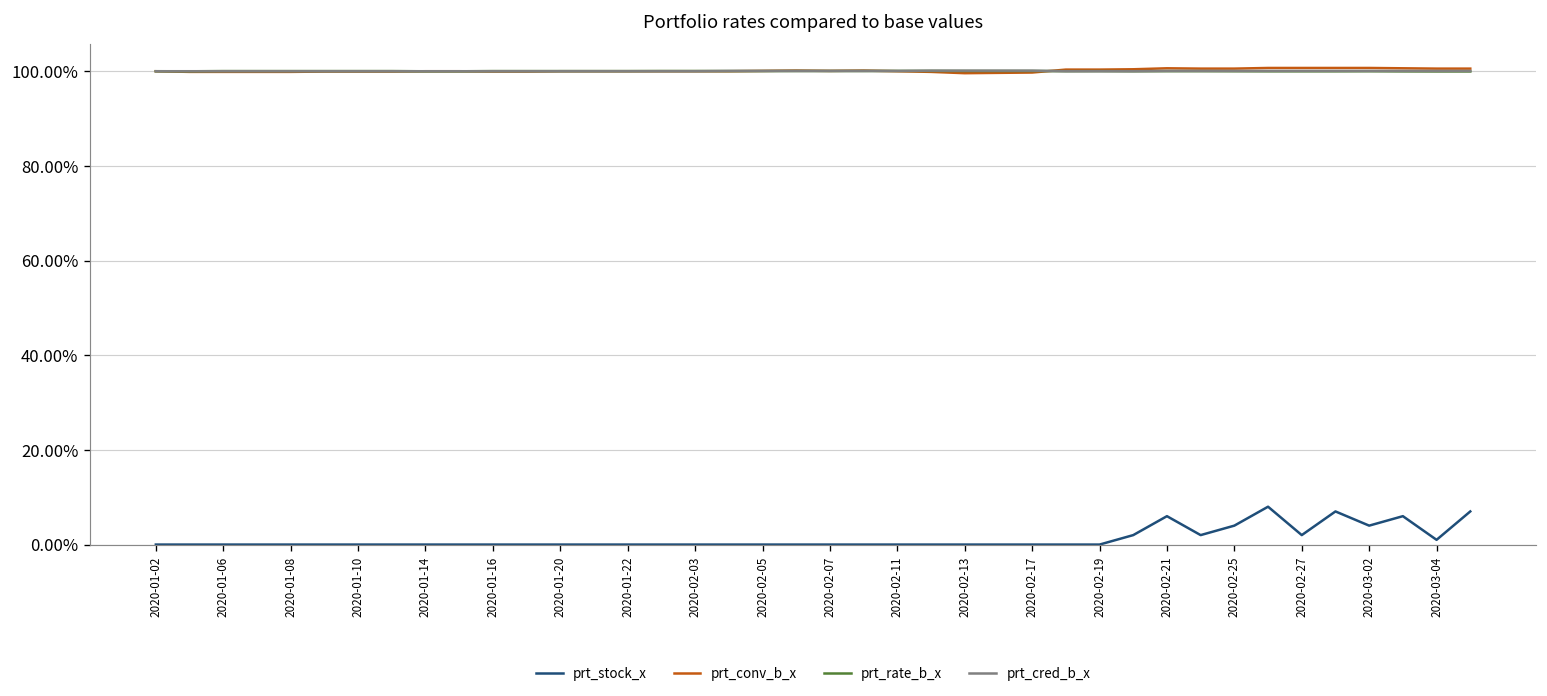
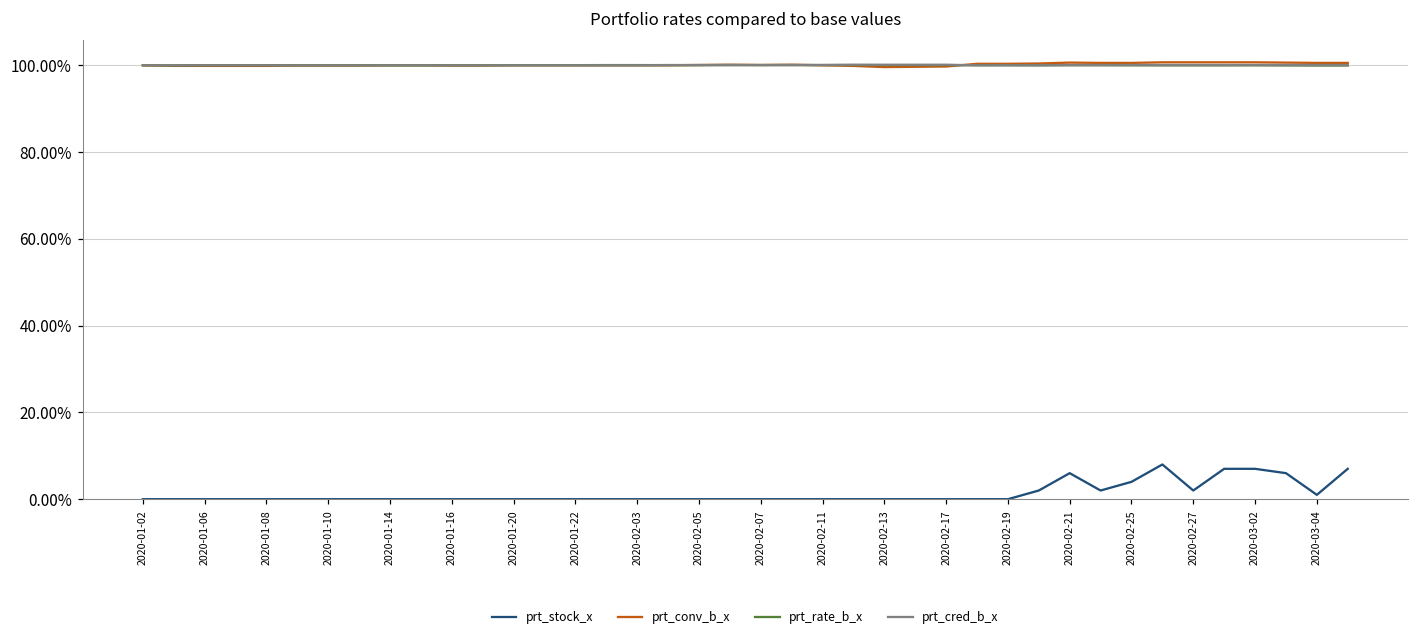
  {
    "prt_stock_x": {
      "2020-01-02": "0%",
      "2020-01-06": "0%",
      "2020-01-08": "0%",
      "2020-01-10": "0%",
      "2020-01-14": "0%",
      "2020-01-16": "0%",
      "2020-01-20": "0%",
      "2020-01-22": "0%",
      "2020-02-03": "0%",
      "2020-02-05": "0%",
      "2020-02-07": "0%",
      "2020-02-11": "0%",
      "2020-02-13": "0%",
      "2020-02-17": "0%",
      "2020-02-19": "0%",
      "2020-02-21": "6%",
      "2020-02-25": "4%",
      "2020-02-27": "2%",
-     "2020-03-02": "4%",
+     "2020-03-02": "7%",
      "2020-03-04": "1%"
    }
  }
